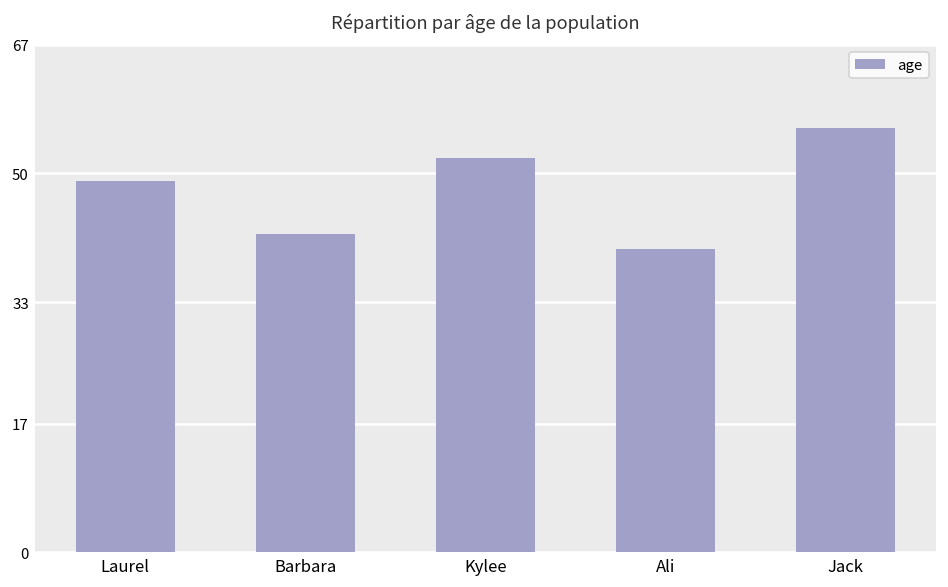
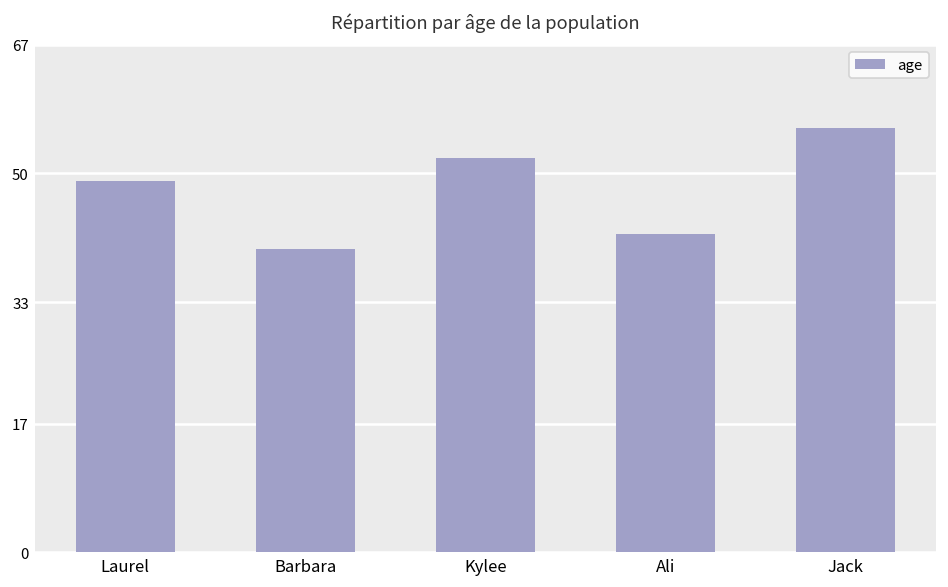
  {
    "Laurel": 49,
-   "Barbara": 42,
+   "Barbara": 40,
    "Kylee": 52,
-   "Ali": 40,
+   "Ali": 42,
    "Jack": 56
  }
